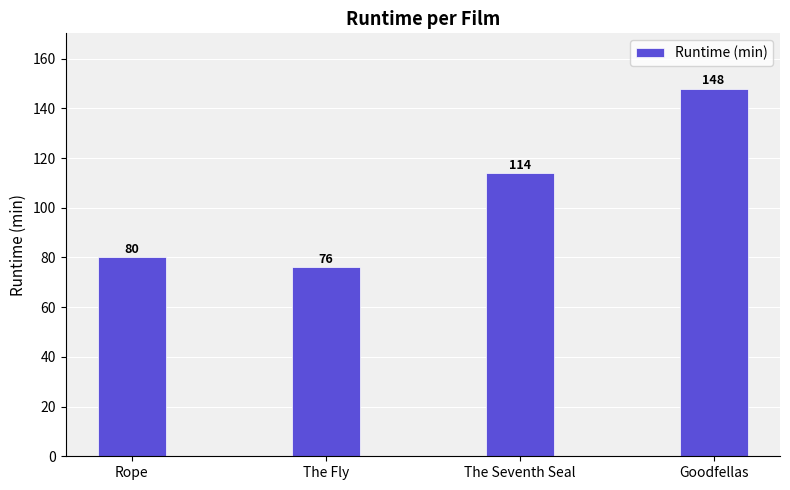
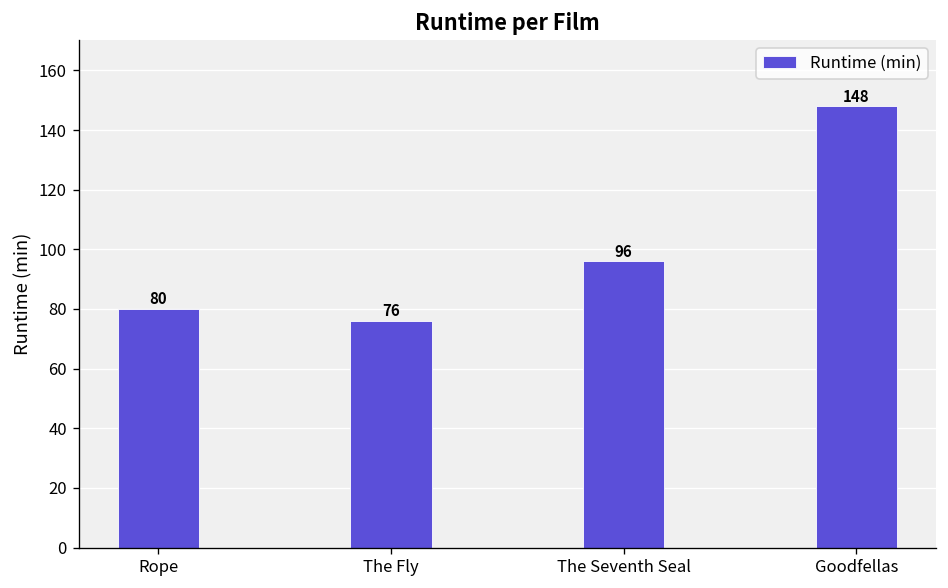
  {
    "Rope": 80,
    "The Fly": 76,
-   "The Seventh Seal": 114,
+   "The Seventh Seal": 96,
    "Goodfellas": 148
  }
